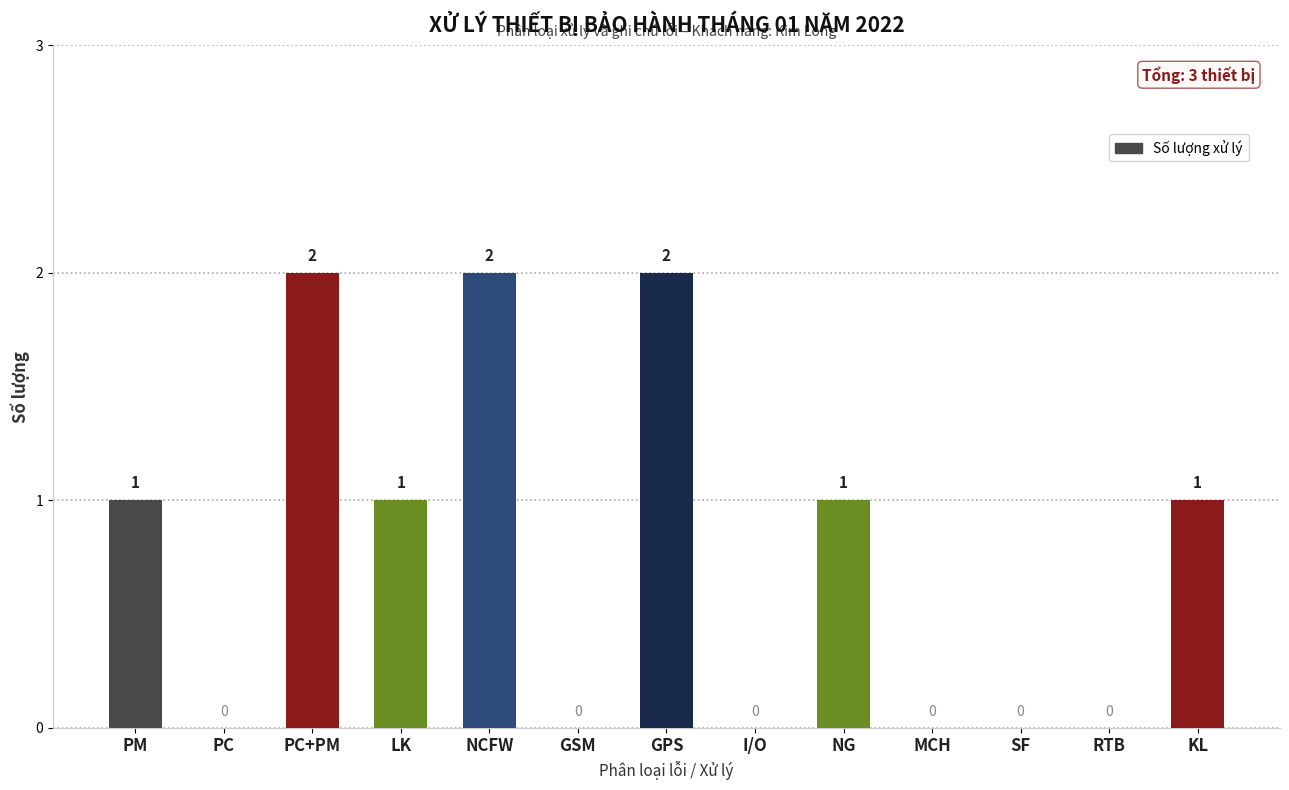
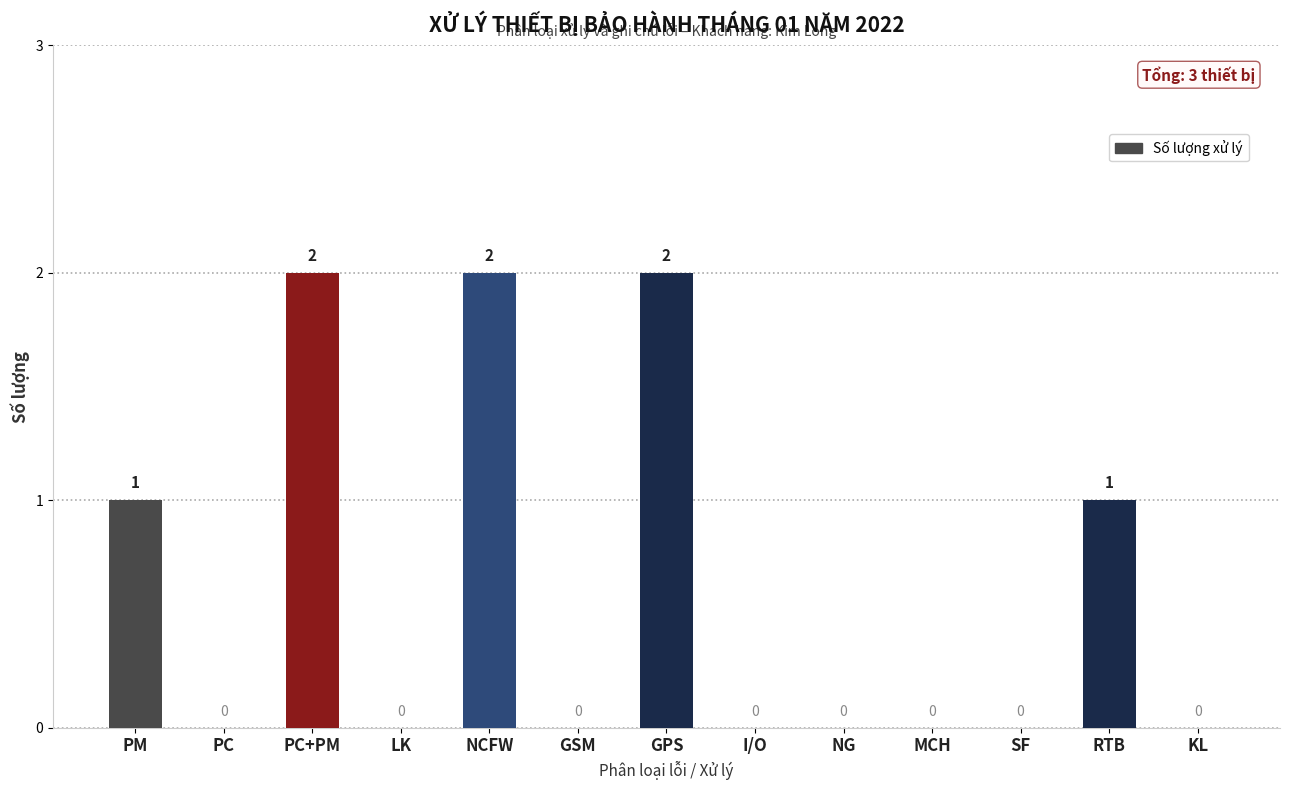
  {
    "PM": 1,
    "PC": 0,
    "PC+PM": 2,
-   "LK": 1,
+   "LK": 0,
    "NCFW": 2,
    "GSM": 0,
    "GPS": 2,
    "I/O": 0,
-   "NG": 1,
+   "NG": 0,
    "MCH": 0,
    "SF": 0,
-   "RTB": 0,
-   "KL": 1
+   "RTB": 1,
+   "KL": 0
  }
